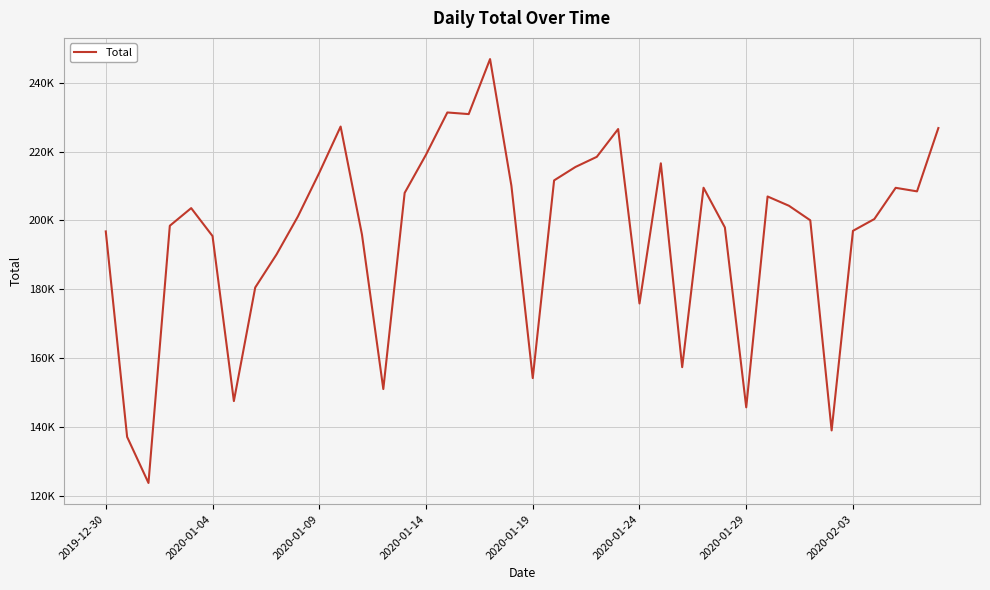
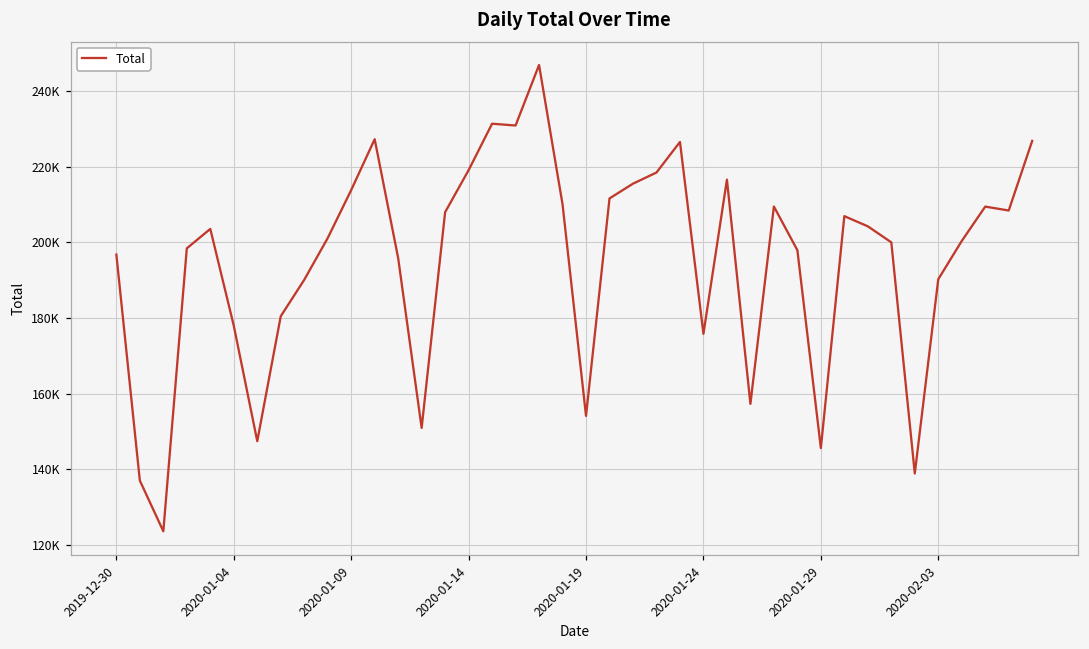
  {
    "2019-12-30": 197000,
-   "2020-01-04": 195000,
+   "2020-01-04": 178000,
    "2020-01-09": 214000,
    "2020-01-14": 219000,
    "2020-01-19": 154000,
    "2020-01-24": 176000,
    "2020-01-29": 146000,
-   "2020-02-03": 197000
+   "2020-02-03": 190000
  }
